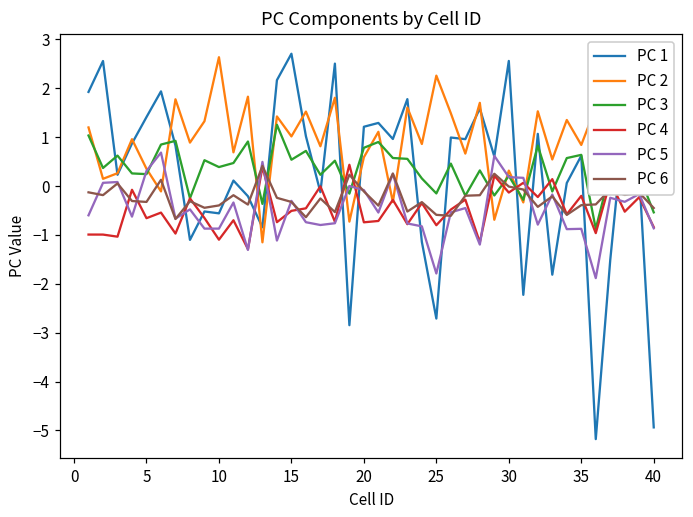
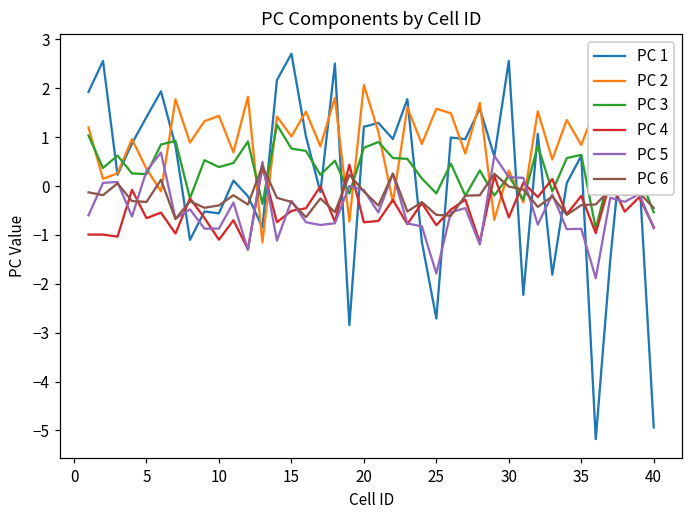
  {
    "PC 1": {
      "5": 1.4,
      "10": -0.6,
      "15": 2.7,
      "20": 1.2,
      "25": -2.7,
      "30": 2.6,
      "40": -4.9
    },
    "PC 2": {
-     "10": 2.6,
+     "10": 1.4,
      "15": 1.0,
-     "20": 0.6,
-     "25": 2.3,
+     "20": 2.1,
+     "25": 1.6,
      "30": 0.3,
      "35": 0.8
    },
    "PC 3": {
      "5": 0.2,
      "10": 0.4,
-     "15": 0.5,
+     "15": 0.8,
      "20": 0.8,
      "25": -0.2,
      "40": -0.5
    },
    "PC 4": {
      "5": -0.7,
      "10": -1.1,
      "15": -0.5,
      "20": -0.7,
      "25": -0.8,
-     "30": -0.1,
+     "30": -0.6,
      "35": -0.2
    },
    "PC 5": {
      "10": -0.9,
      "25": -1.8,
      "35": -0.9
    },
    "PC 6": {
      "5": -0.3,
      "10": -0.4,
      "25": -0.6,
      "30": 0.0,
      "35": -0.4,
      "40": -0.4
    }
  }
